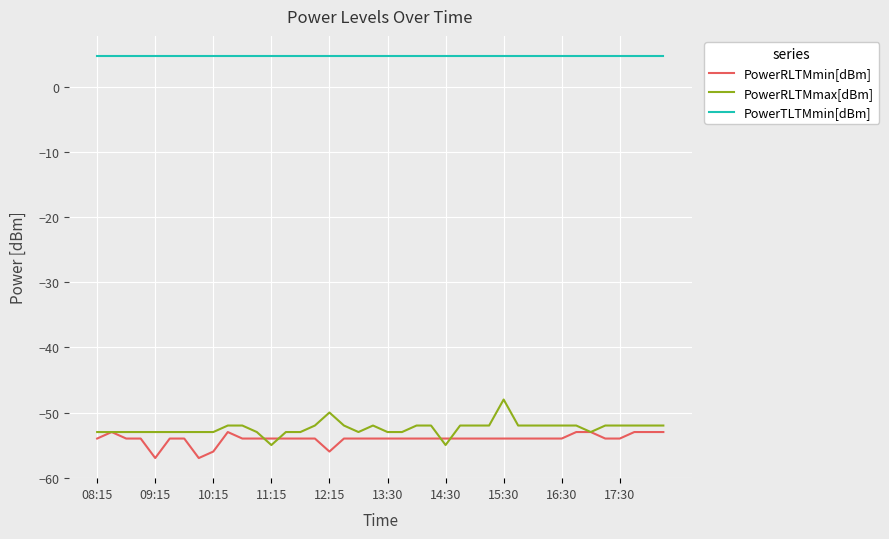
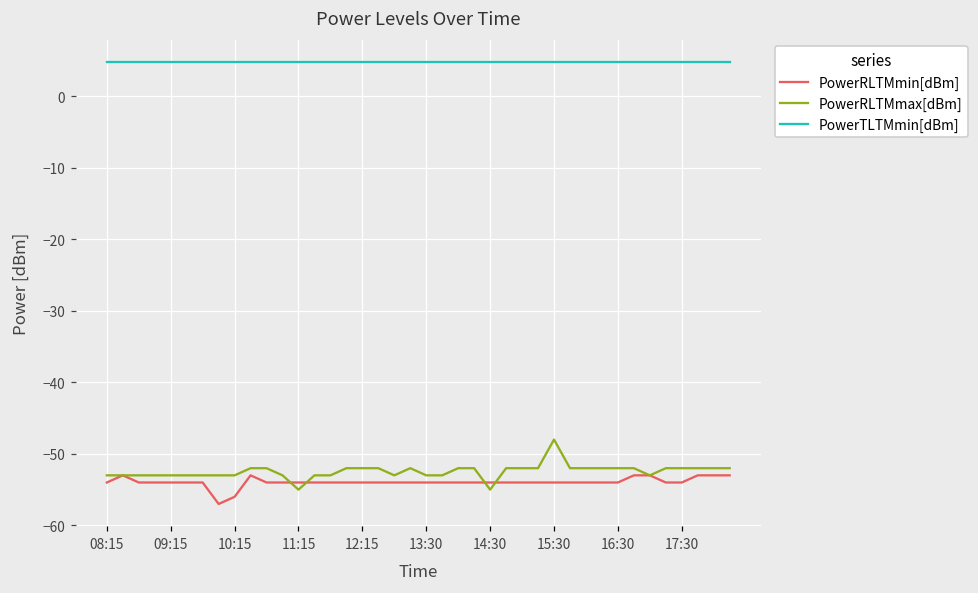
  {
    "PowerRLTMmin[dBm]": {
      "08:15": -54,
-     "09:15": -57,
+     "09:15": -54,
      "10:15": -56,
      "11:15": -54,
-     "12:15": -56,
+     "12:15": -54,
      "13:30": -54,
      "14:30": -54,
      "15:30": -54,
      "16:30": -54,
      "17:30": -54
    },
    "PowerRLTMmax[dBm]": {
      "08:15": -53,
      "09:15": -53,
      "10:15": -53,
      "11:15": -55,
-     "12:15": -50,
+     "12:15": -52,
      "13:30": -53,
      "14:30": -55,
      "15:30": -48,
      "16:30": -52,
      "17:30": -52
    },
    "PowerTLTMmin[dBm]": {
      "08:15": 5,
      "09:15": 5,
      "10:15": 5,
      "11:15": 5,
      "12:15": 5,
      "13:30": 5,
      "14:30": 5,
      "15:30": 5,
      "16:30": 5,
      "17:30": 5
    }
  }
